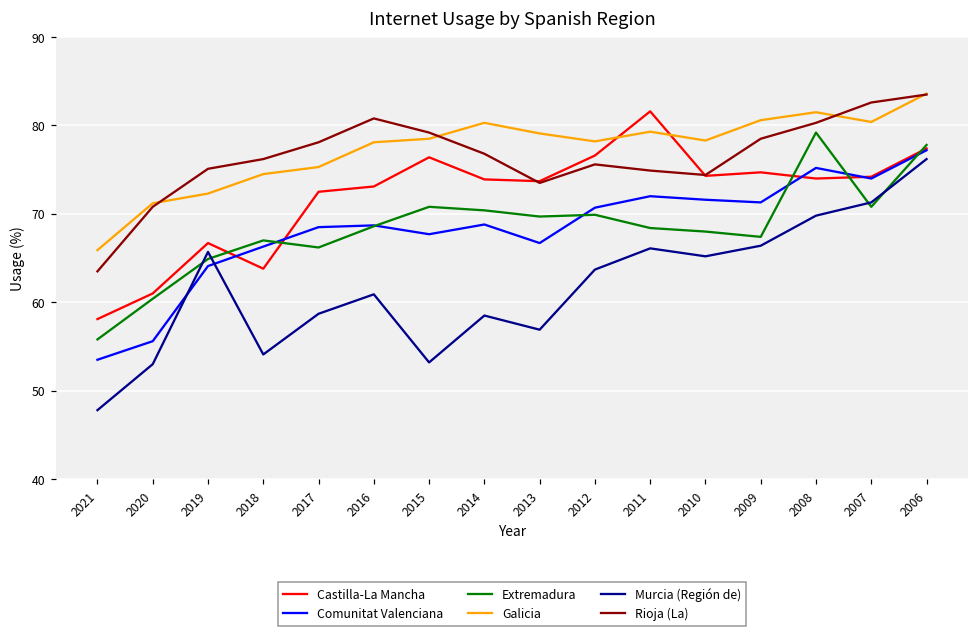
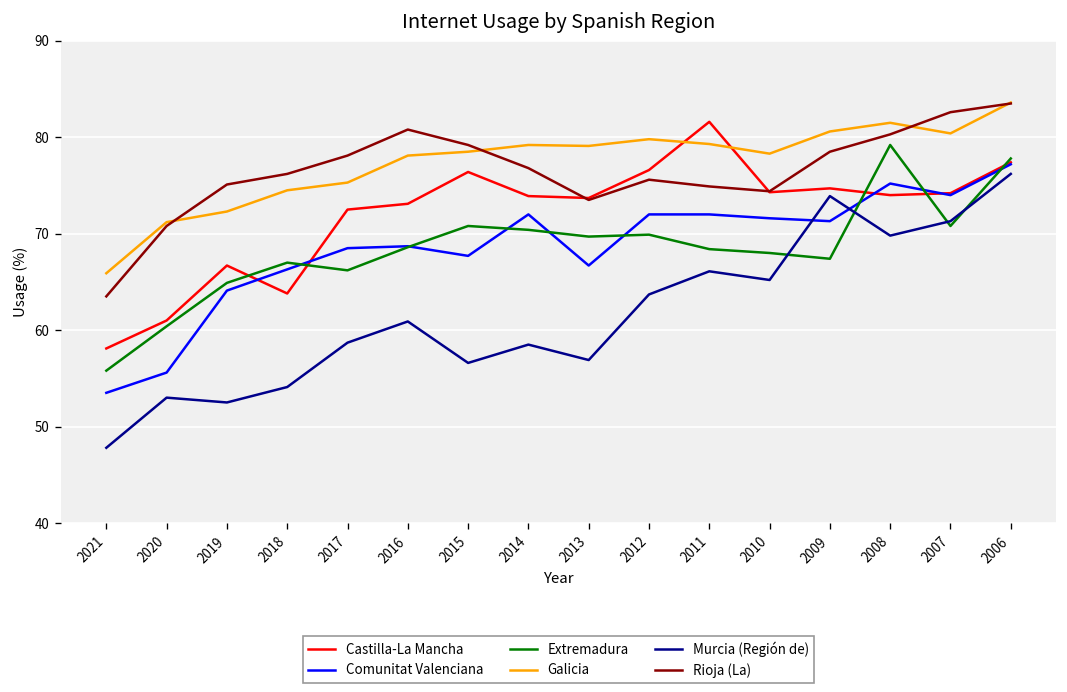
  {
    "Castilla-La Mancha": {
      "2021": 58,
      "2020": 61,
      "2019": 67,
      "2018": 64,
      "2017": 73,
      "2016": 73,
      "2015": 76,
      "2014": 74,
      "2012": 77,
      "2011": 82,
      "2009": 75,
      "2008": 74
    },
    "Comunitat Valenciana": {
      "2021": 54,
      "2020": 56,
      "2019": 64,
      "2018": 66,
      "2017": 69,
      "2015": 68,
-     "2014": 69,
+     "2014": 72,
      "2013": 67,
-     "2012": 71,
+     "2012": 72,
      "2011": 72,
      "2010": 72,
      "2009": 71,
      "2008": 75
    },
    "Extremadura": {
      "2021": 56,
      "2020": 60,
      "2019": 65,
      "2018": 67,
      "2017": 66,
      "2015": 71,
      "2014": 70,
      "2013": 70,
      "2012": 70,
      "2011": 68,
      "2010": 68,
      "2009": 67,
      "2008": 79,
      "2007": 71,
      "2006": 78
    },
    "Galicia": {
      "2021": 66,
      "2020": 71,
      "2019": 72,
      "2018": 75,
      "2017": 75,
      "2016": 78,
      "2015": 79,
-     "2014": 80,
+     "2014": 79,
      "2013": 79,
-     "2012": 78,
+     "2012": 80,
      "2011": 79,
      "2010": 78,
      "2009": 81,
      "2008": 82,
      "2007": 80
    },
    "Murcia (Región de)": {
      "2021": 48,
      "2020": 53,
-     "2019": 66,
+     "2019": 53,
      "2018": 54,
      "2017": 59,
      "2016": 61,
-     "2015": 53,
+     "2015": 57,
      "2014": 59,
      "2013": 57,
      "2012": 64,
      "2011": 66,
      "2010": 65,
-     "2009": 66,
+     "2009": 74,
      "2008": 70,
      "2007": 71,
      "2006": 76
    },
    "Rioja (La)": {
      "2021": 64,
      "2020": 71,
      "2019": 75,
      "2018": 76,
      "2017": 78,
      "2016": 81,
      "2015": 79,
      "2014": 77,
      "2012": 76,
      "2011": 75,
      "2009": 79,
      "2008": 80,
      "2007": 83
    }
  }
